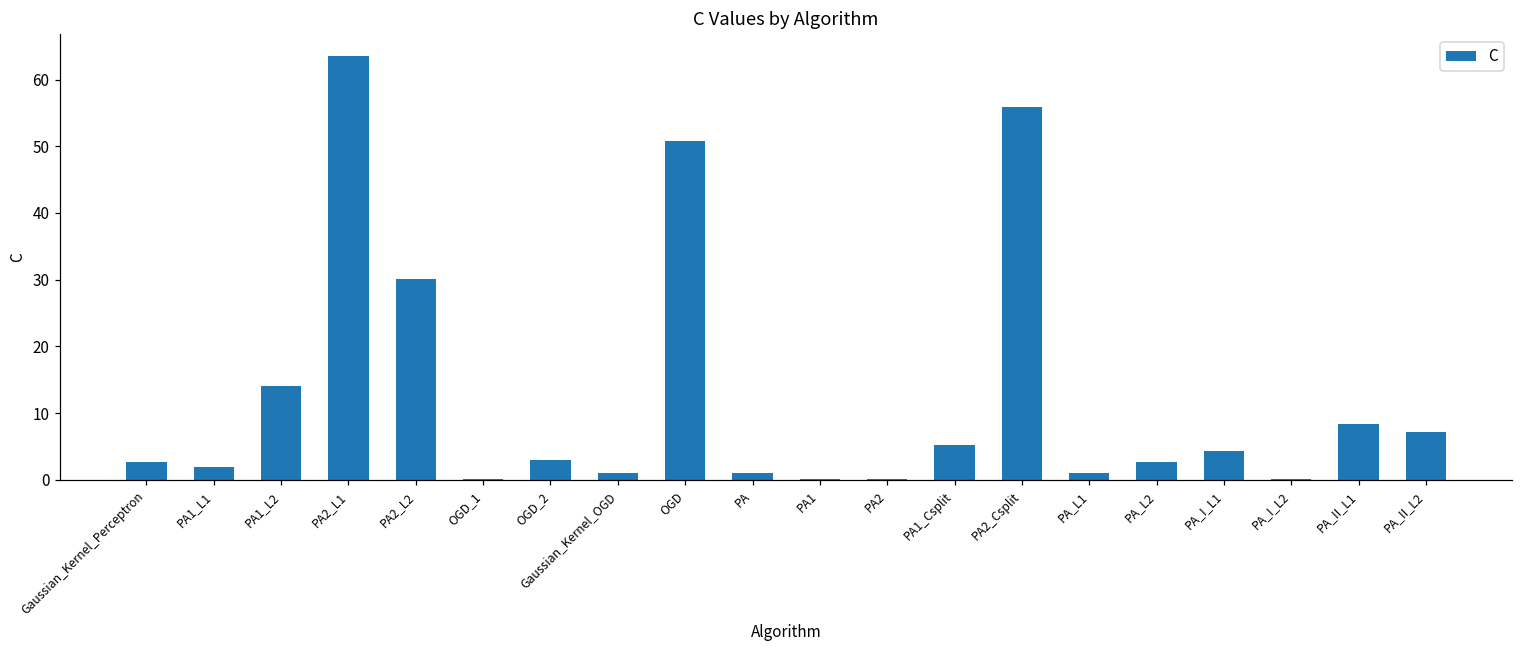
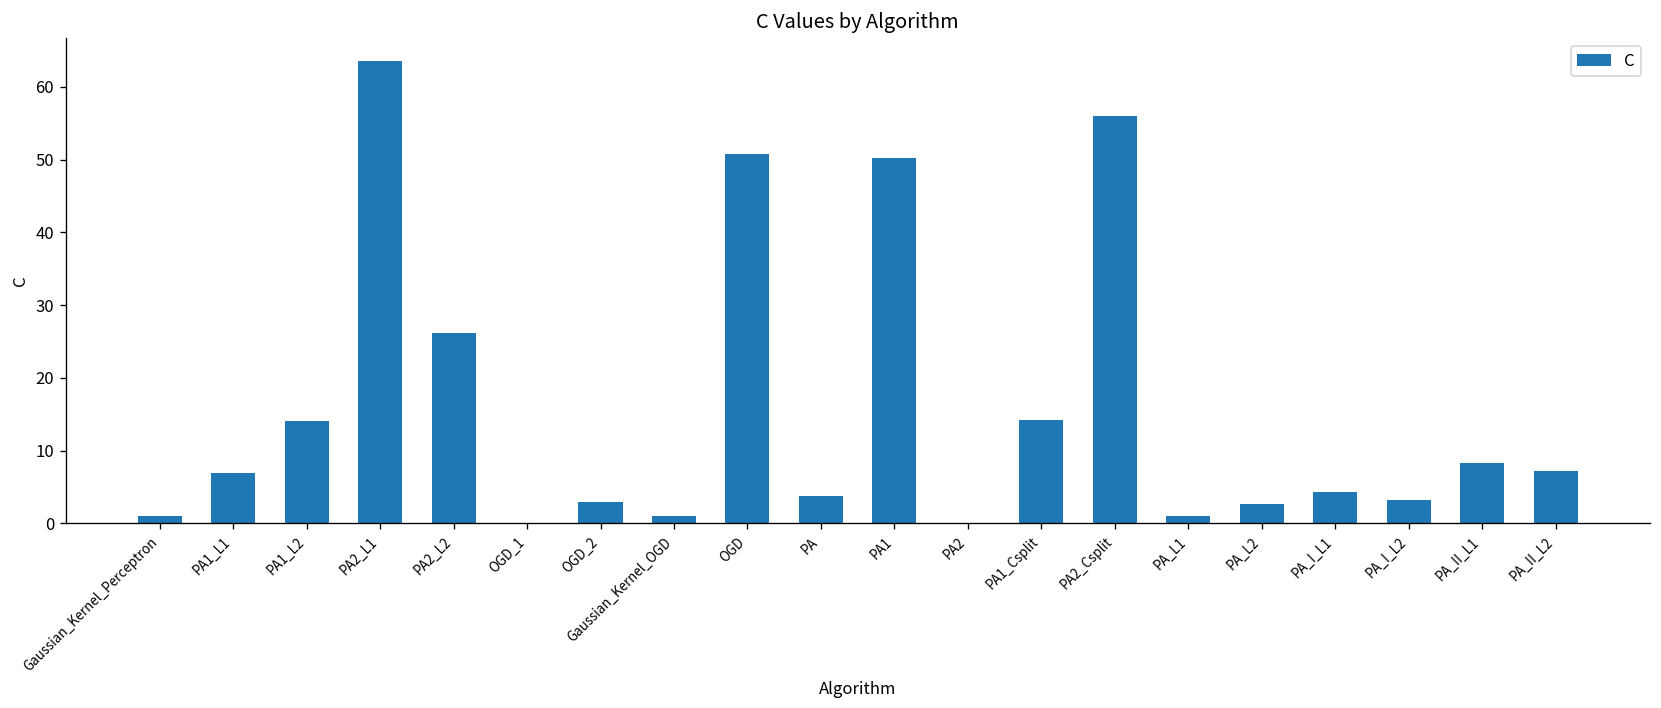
  {
-   "Gaussian_Kernel_Perceptron": 3,
-   "PA1_L1": 2,
+   "Gaussian_Kernel_Perceptron": 1,
+   "PA1_L1": 7,
    "PA1_L2": 14,
    "PA2_L1": 64,
-   "PA2_L2": 30,
+   "PA2_L2": 26,
    "OGD_2": 3,
    "Gaussian_Kernel_OGD": 1,
    "OGD": 51,
-   "PA": 1,
-   "PA1": 0,
-   "PA1_Csplit": 5,
+   "PA": 4,
+   "PA1": 50,
+   "PA1_Csplit": 14,
    "PA2_Csplit": 56,
    "PA_L1": 1,
    "PA_L2": 3,
    "PA_I_L1": 4,
-   "PA_I_L2": 0,
+   "PA_I_L2": 3,
    "PA_II_L1": 8,
    "PA_II_L2": 7
  }
